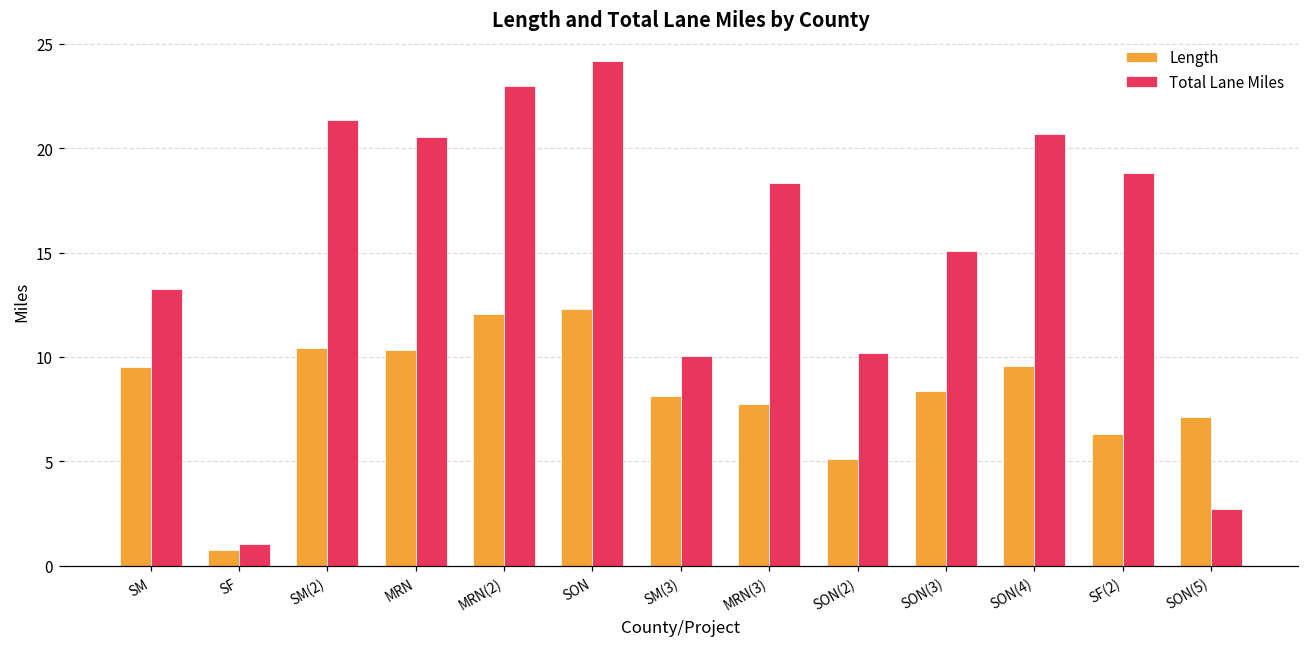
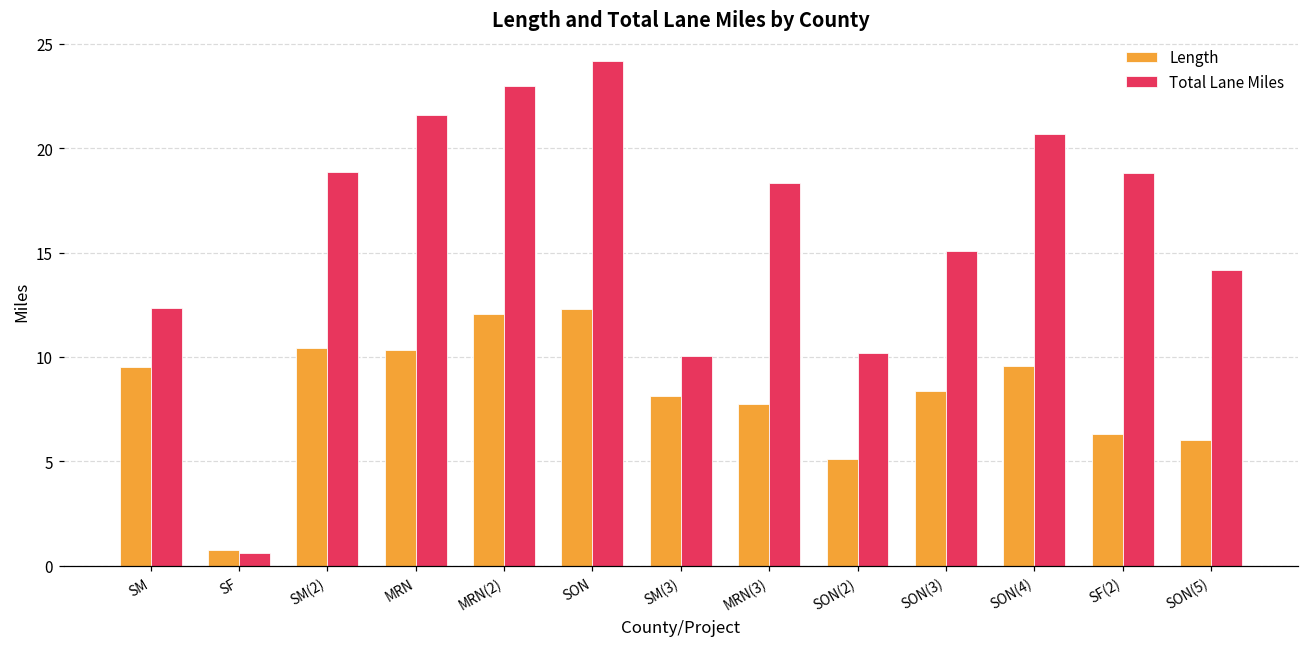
  {
    "Length": {
      "SM": 9.5,
      "SF": 0.7,
      "SM(2)": 10.4,
      "MRN": 10.3,
      "MRN(2)": 12.1,
      "SON": 12.3,
      "SM(3)": 8.1,
      "MRN(3)": 7.8,
      "SON(2)": 5.1,
      "SON(3)": 8.3,
      "SON(4)": 9.5,
      "SF(2)": 6.3,
-     "SON(5)": 7.1
+     "SON(5)": 6.0
    },
    "Total Lane Miles": {
-     "SM": 13.3,
-     "SF": 1.1,
-     "SM(2)": 21.3,
-     "MRN": 20.5,
+     "SM": 12.3,
+     "SF": 0.6,
+     "SM(2)": 18.9,
+     "MRN": 21.6,
      "MRN(2)": 23.0,
      "SON": 24.2,
      "SM(3)": 10.1,
      "MRN(3)": 18.3,
      "SON(2)": 10.2,
      "SON(3)": 15.1,
      "SON(4)": 20.7,
      "SF(2)": 18.8,
-     "SON(5)": 2.7
+     "SON(5)": 14.2
    }
  }
